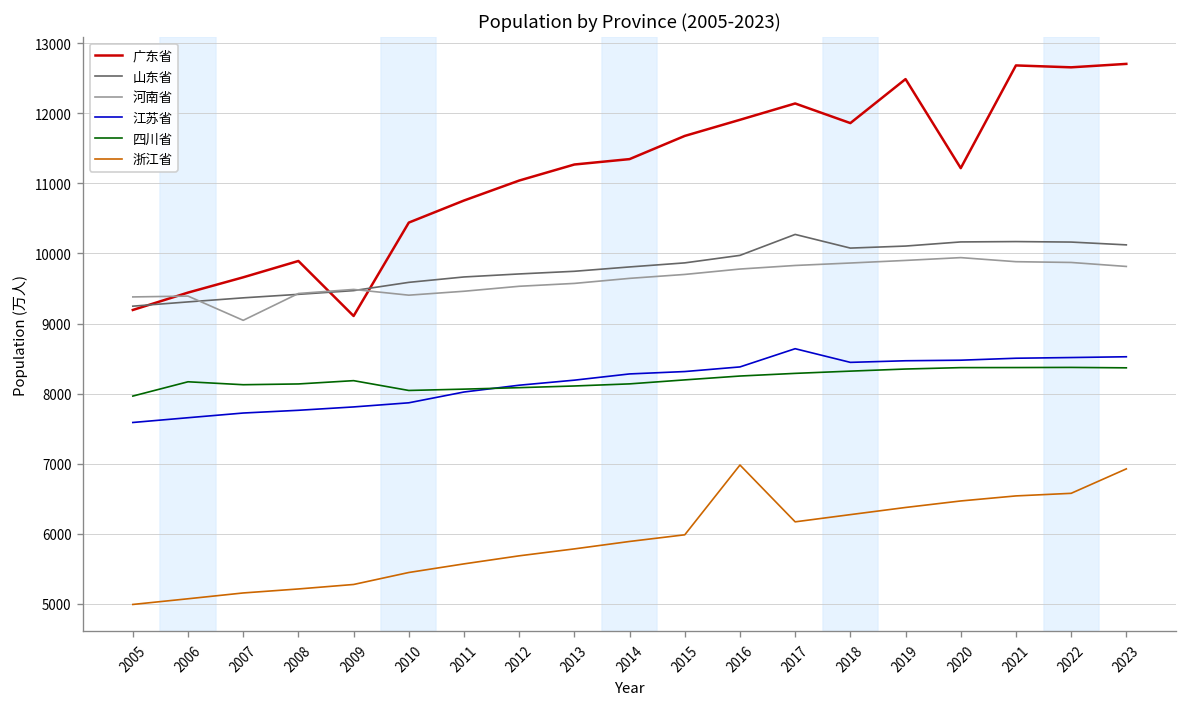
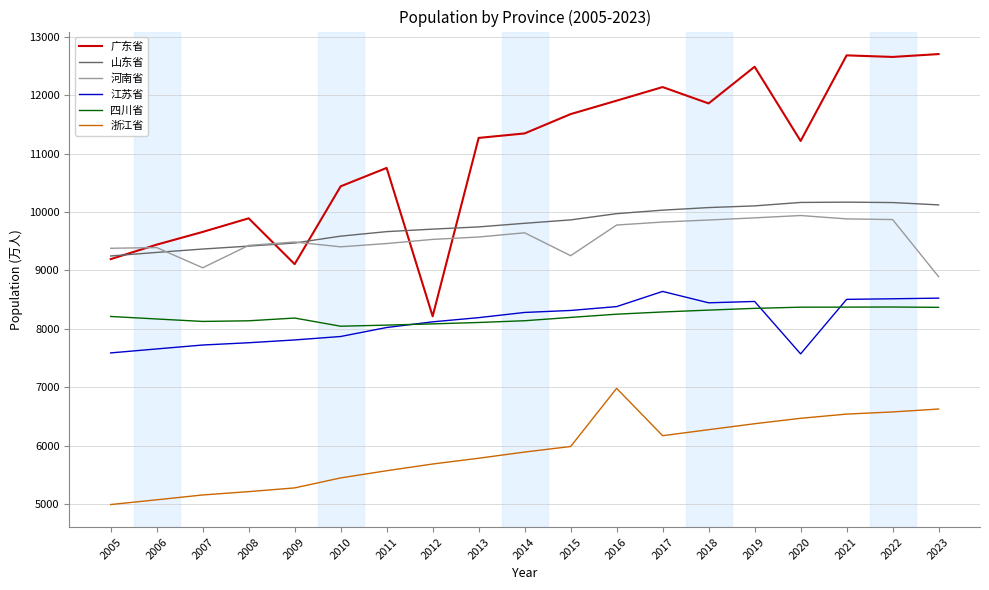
  {
    "广东省": {
      "2005": 9200,
      "2006": 9400,
      "2007": 9700,
      "2008": 9900,
      "2009": 9100,
      "2010": 10400,
      "2011": 10800,
-     "2012": 11000,
+     "2012": 8200,
      "2013": 11300,
      "2014": 11300,
      "2015": 11700,
      "2016": 11900,
      "2017": 12100,
      "2018": 11900,
      "2019": 12500,
      "2020": 11200,
      "2021": 12700,
      "2022": 12700,
      "2023": 12700
    },
    "山东省": {
      "2005": 9200,
      "2006": 9300,
      "2007": 9400,
      "2010": 9600,
      "2011": 9700,
      "2012": 9700,
      "2013": 9700,
      "2014": 9800,
      "2015": 9900,
      "2016": 10000,
-     "2017": 10300,
+     "2017": 10000,
      "2018": 10100,
      "2019": 10100,
      "2020": 10200,
      "2021": 10200,
      "2022": 10200,
      "2023": 10100
    },
    "河南省": {
      "2005": 9400,
      "2006": 9400,
      "2007": 9000,
      "2010": 9400,
      "2011": 9500,
      "2012": 9500,
      "2013": 9600,
      "2014": 9600,
-     "2015": 9700,
+     "2015": 9300,
      "2016": 9800,
      "2017": 9800,
      "2018": 9900,
      "2019": 9900,
      "2020": 9900,
      "2021": 9900,
      "2022": 9900,
-     "2023": 9800
+     "2023": 8900
    },
    "江苏省": {
      "2005": 7600,
      "2006": 7700,
      "2007": 7700,
      "2008": 7800,
      "2009": 7800,
      "2010": 7900,
      "2013": 8200,
      "2014": 8300,
      "2015": 8300,
      "2016": 8400,
      "2017": 8600,
      "2018": 8400,
      "2019": 8500,
-     "2020": 8500,
+     "2020": 7600,
      "2021": 8500,
      "2022": 8500,
      "2023": 8500
    },
    "四川省": {
-     "2005": 8000,
+     "2005": 8200,
      "2006": 8200,
      "2007": 8100,
      "2008": 8100,
      "2009": 8200,
      "2010": 8000,
      "2013": 8100,
      "2014": 8100,
      "2015": 8200,
      "2016": 8300,
      "2017": 8300,
      "2018": 8300,
      "2019": 8400,
      "2020": 8400,
      "2021": 8400,
      "2022": 8400,
      "2023": 8400
    },
    "浙江省": {
      "2005": 5000,
      "2006": 5100,
      "2007": 5200,
      "2008": 5200,
      "2009": 5300,
      "2010": 5400,
      "2011": 5600,
      "2012": 5700,
      "2013": 5800,
      "2014": 5900,
      "2015": 6000,
      "2016": 7000,
      "2017": 6200,
      "2018": 6300,
      "2019": 6400,
      "2020": 6500,
      "2021": 6500,
      "2022": 6600,
-     "2023": 6900
+     "2023": 6600
    }
  }
